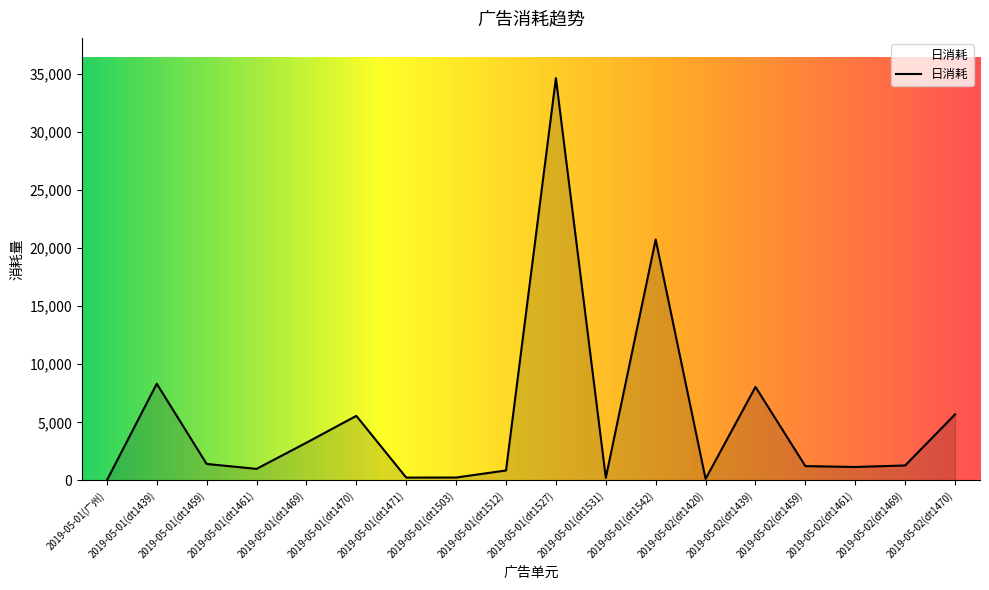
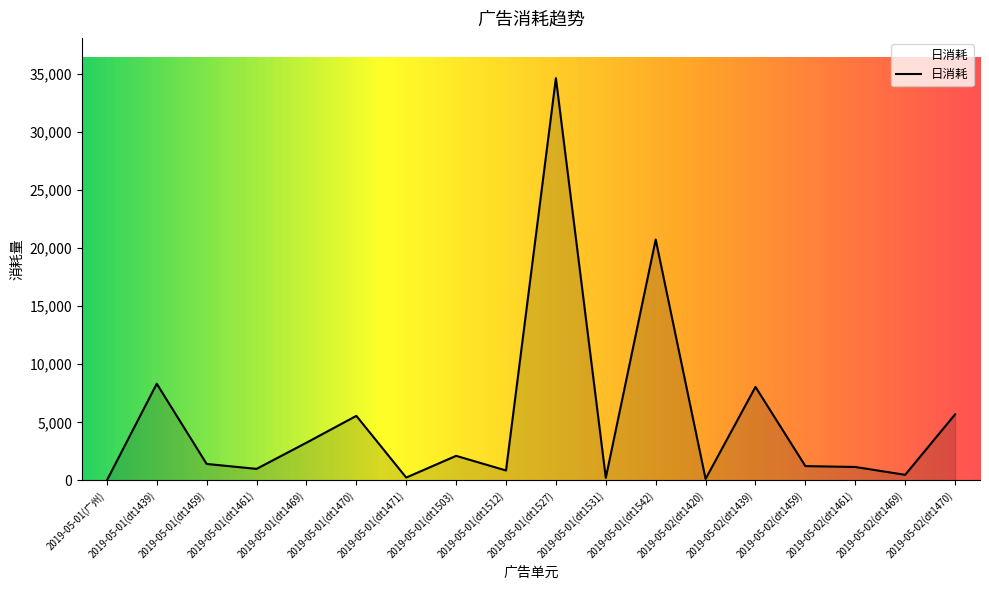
  {
    "2019-05-01(广州)": "0",
    "2019-05-01(dt1439)": "8,300",
    "2019-05-01(dt1459)": "1,400",
    "2019-05-01(dt1461)": "1,000",
    "2019-05-01(dt1469)": "3,200",
    "2019-05-01(dt1470)": "5,600",
    "2019-05-01(dt1471)": "200",
-   "2019-05-01(dt1503)": "200",
+   "2019-05-01(dt1503)": "2,100",
    "2019-05-01(dt1512)": "900",
    "2019-05-01(dt1527)": "34,600",
    "2019-05-01(dt1531)": "200",
    "2019-05-01(dt1542)": "20,700",
    "2019-05-02(dt1420)": "100",
    "2019-05-02(dt1439)": "8,000",
    "2019-05-02(dt1459)": "1,200",
    "2019-05-02(dt1461)": "1,200",
-   "2019-05-02(dt1469)": "1,300",
+   "2019-05-02(dt1469)": "500",
    "2019-05-02(dt1470)": "5,700"
  }
